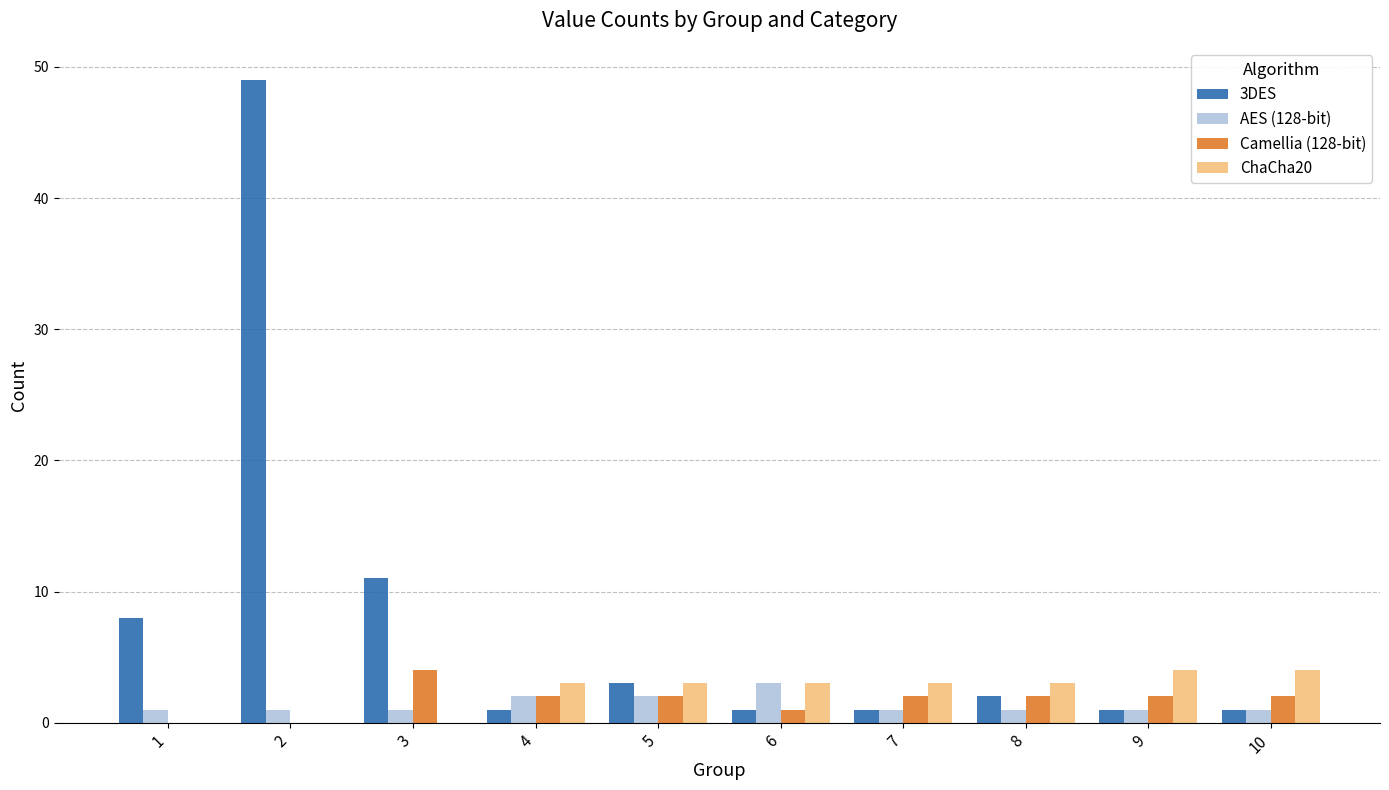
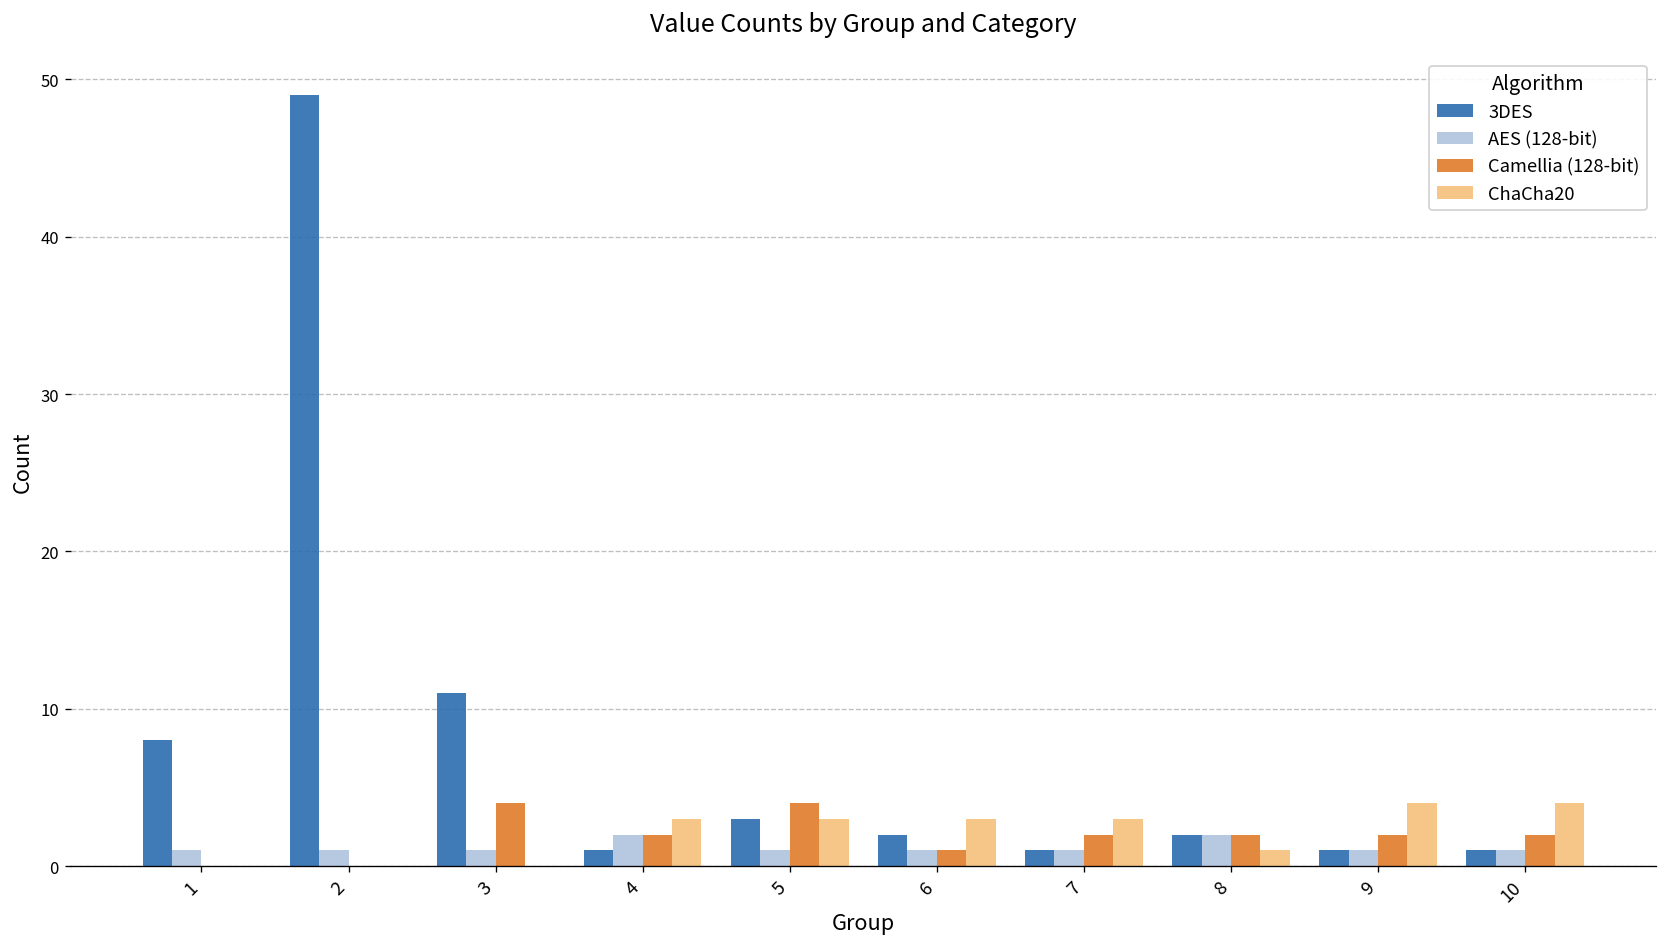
  {
    "3DES": {
      "1": 8,
      "2": 49,
      "3": 11,
      "4": 1,
      "5": 3,
-     "6": 1,
+     "6": 2,
      "7": 1,
      "8": 2,
      "9": 1,
      "10": 1
    },
    "AES (128-bit)": {
      "1": 1,
      "2": 1,
      "3": 1,
      "4": 2,
-     "5": 2,
-     "6": 3,
+     "5": 1,
+     "6": 1,
      "7": 1,
-     "8": 1,
+     "8": 2,
      "9": 1,
      "10": 1
    },
    "Camellia (128-bit)": {
      "1": 0,
      "2": 0,
      "3": 4,
      "4": 2,
-     "5": 2,
+     "5": 4,
      "6": 1,
      "7": 2,
      "8": 2,
      "9": 2,
      "10": 2
    },
    "ChaCha20": {
      "1": 0,
      "2": 0,
      "3": 0,
      "4": 3,
      "5": 3,
      "6": 3,
      "7": 3,
-     "8": 3,
+     "8": 1,
      "9": 4,
      "10": 4
    }
  }
